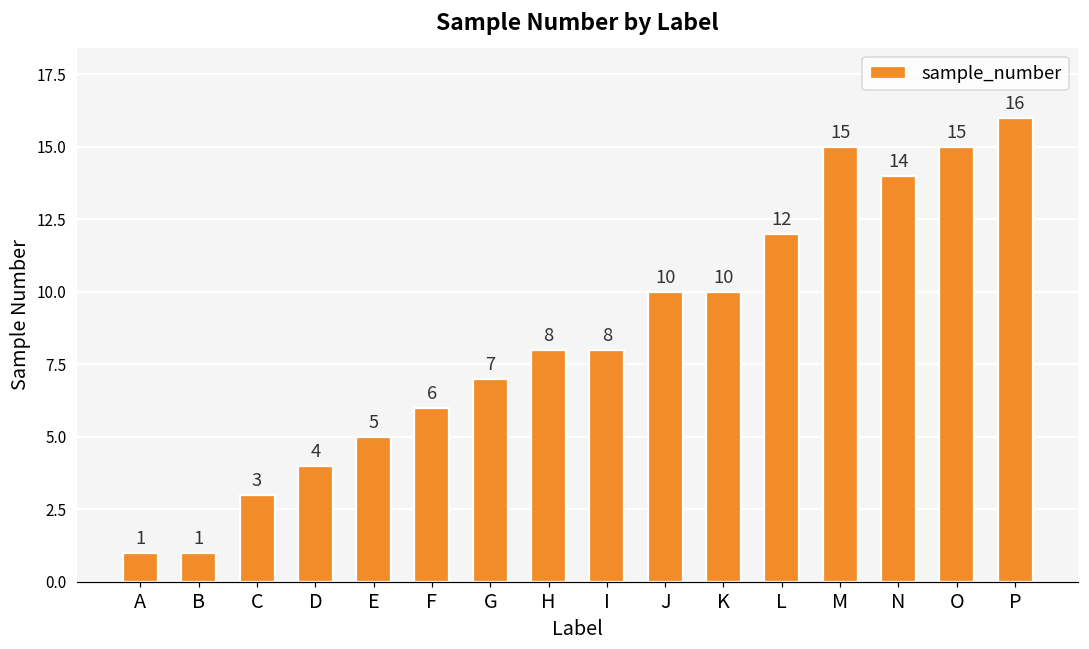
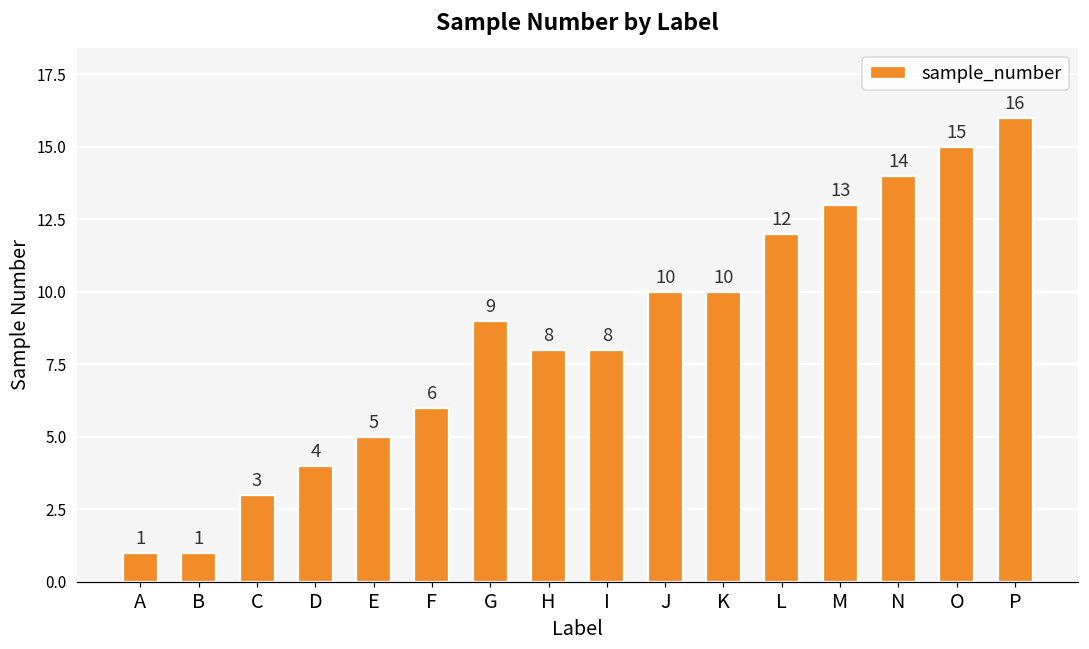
  {
    "A": 1,
    "B": 1,
    "C": 3,
    "D": 4,
    "E": 5,
    "F": 6,
-   "G": 7,
+   "G": 9,
    "H": 8,
    "I": 8,
    "J": 10,
    "K": 10,
    "L": 12,
-   "M": 15,
+   "M": 13,
    "N": 14,
    "O": 15,
    "P": 16
  }
